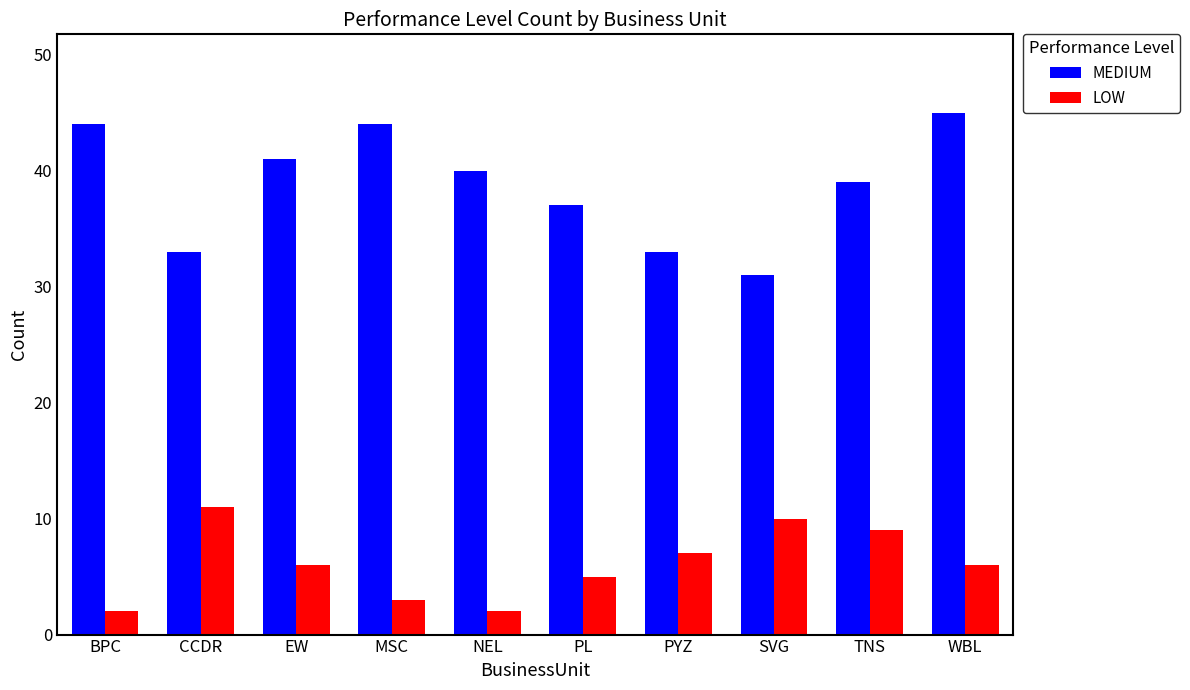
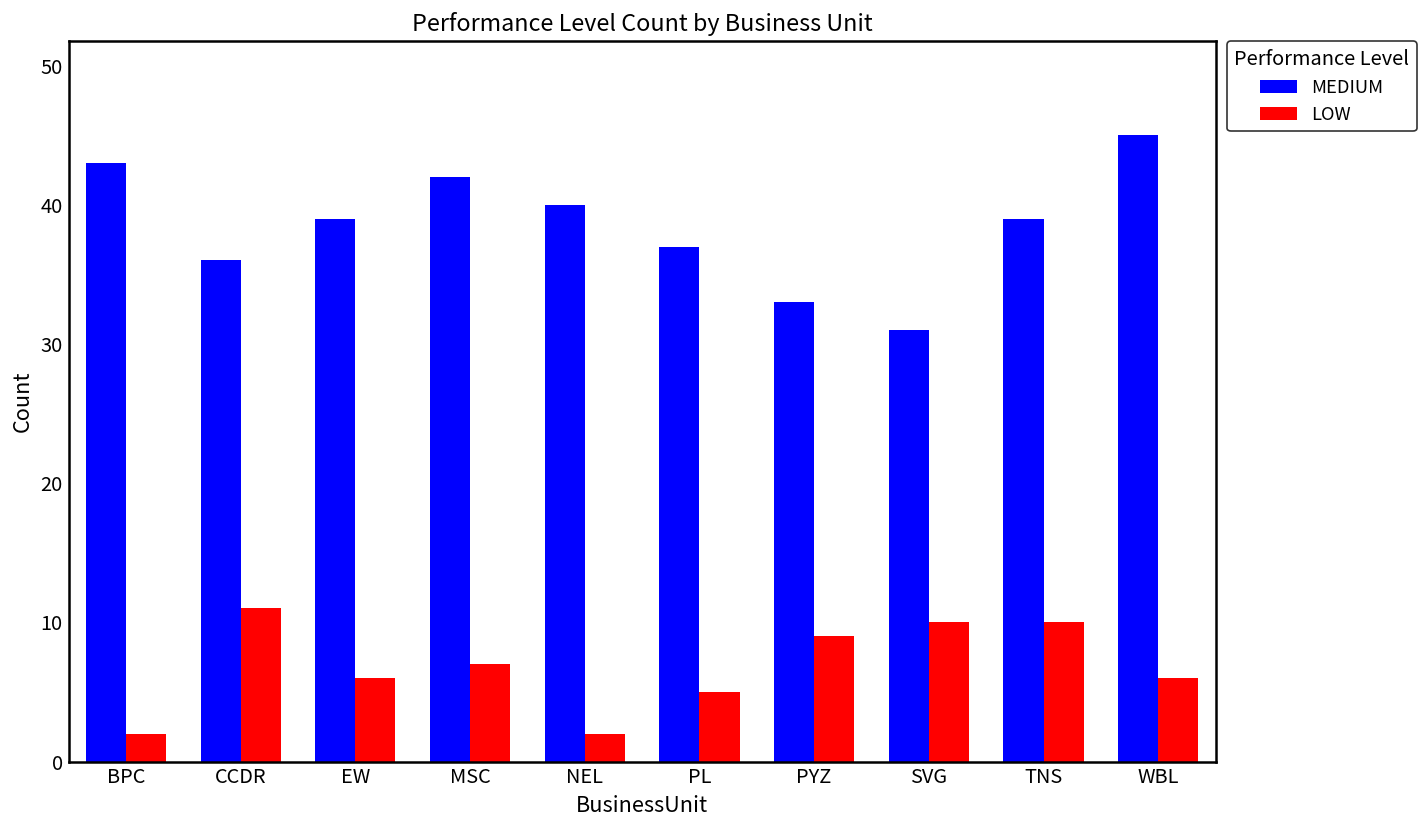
  {
    "MEDIUM": {
-     "BPC": 44,
-     "CCDR": 33,
-     "EW": 41,
-     "MSC": 44,
+     "BPC": 43,
+     "CCDR": 36,
+     "EW": 39,
+     "MSC": 42,
      "NEL": 40,
      "PL": 37,
      "PYZ": 33,
      "SVG": 31,
      "TNS": 39,
      "WBL": 45
    },
    "LOW": {
      "BPC": 2,
      "CCDR": 11,
      "EW": 6,
-     "MSC": 3,
+     "MSC": 7,
      "NEL": 2,
      "PL": 5,
-     "PYZ": 7,
+     "PYZ": 9,
      "SVG": 10,
-     "TNS": 9,
+     "TNS": 10,
      "WBL": 6
    }
  }
